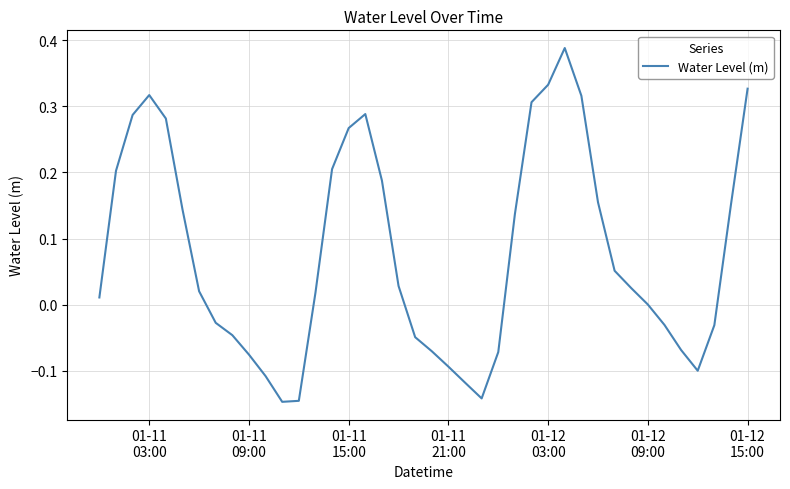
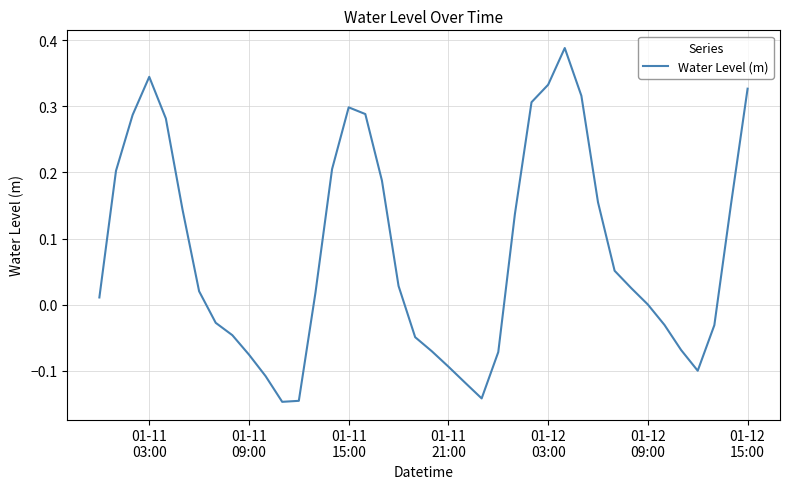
  {
-   "01-11 03:00": 0.32,
+   "01-11 03:00": 0.34,
    "01-11 09:00": -0.08,
-   "01-11 15:00": 0.27,
+   "01-11 15:00": 0.30,
    "01-11 21:00": -0.09,
    "01-12 03:00": 0.33,
    "01-12 09:00": 0.00,
    "01-12 15:00": 0.33
  }
